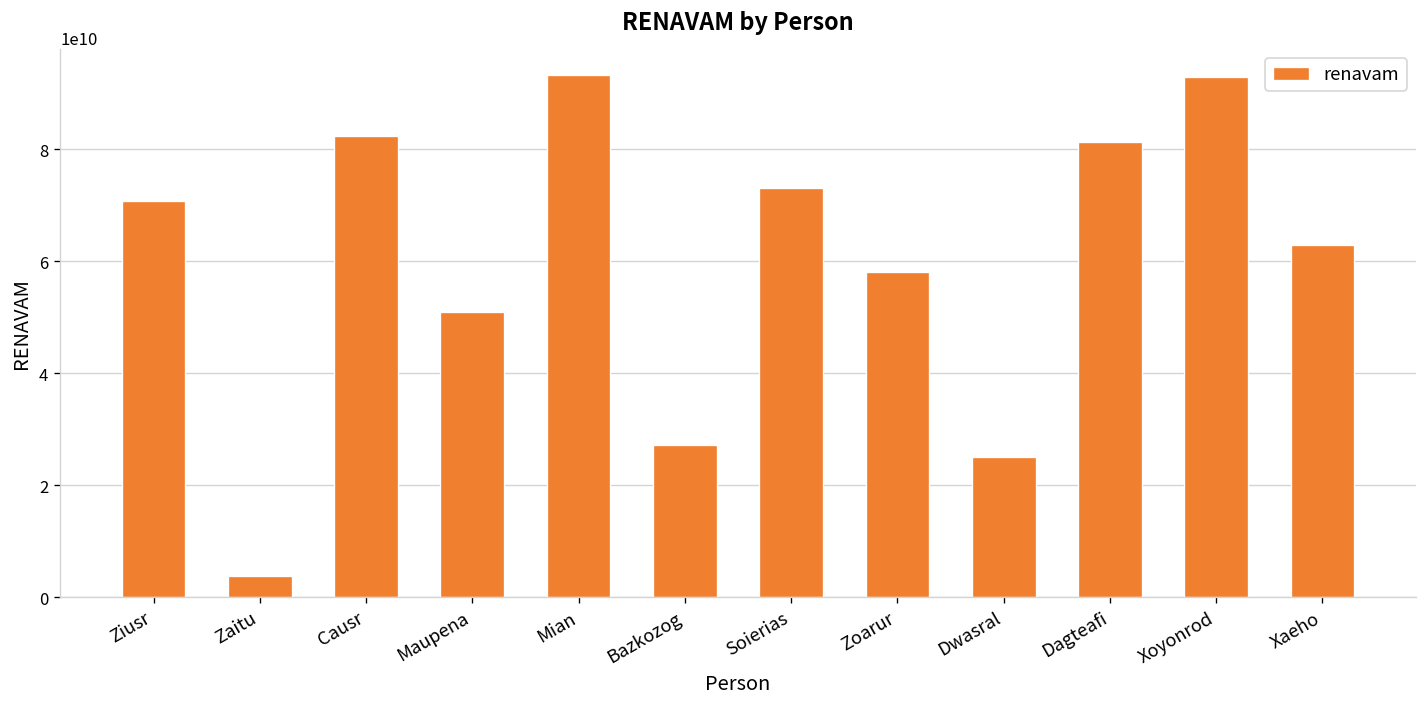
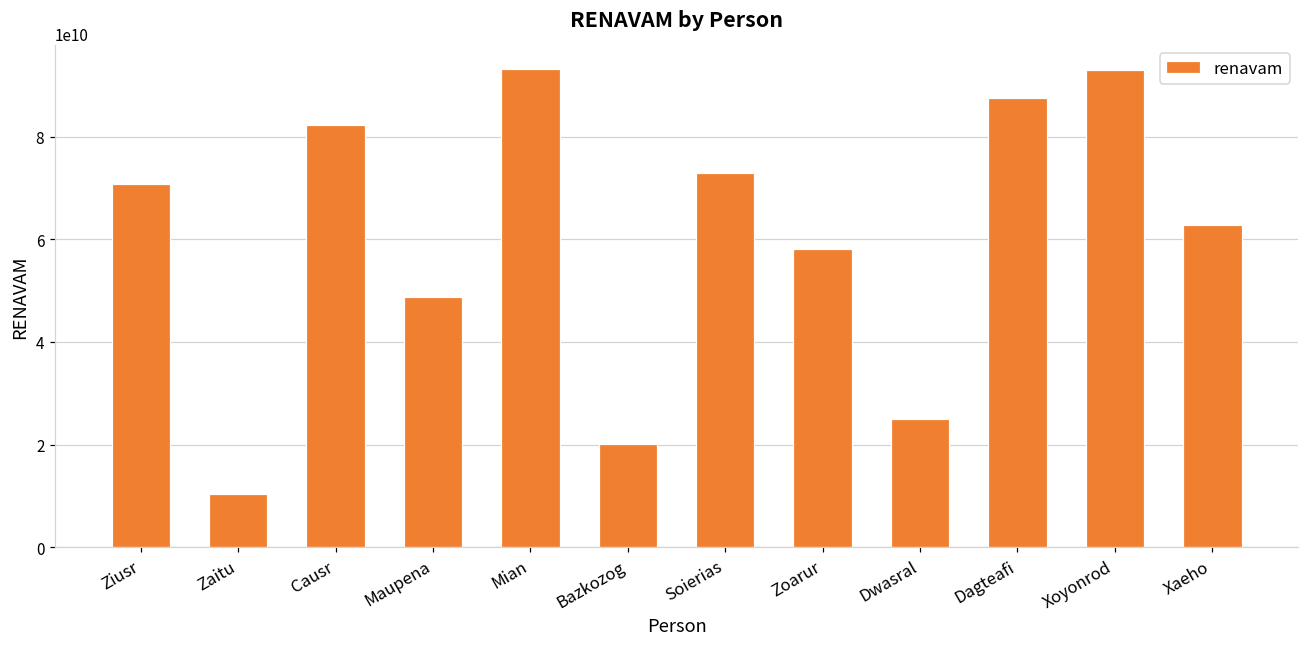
  {
    "Ziusr": 71000000000,
-   "Zaitu": 4000000000,
+   "Zaitu": 10000000000,
    "Causr": 82000000000,
-   "Maupena": 51000000000,
+   "Maupena": 49000000000,
    "Mian": 93000000000,
-   "Bazkozog": 27000000000,
+   "Bazkozog": 20000000000,
    "Soierias": 73000000000,
    "Zoarur": 58000000000,
    "Dwasral": 25000000000,
-   "Dagteafi": 81000000000,
+   "Dagteafi": 87000000000,
    "Xoyonrod": 93000000000,
    "Xaeho": 63000000000
  }
